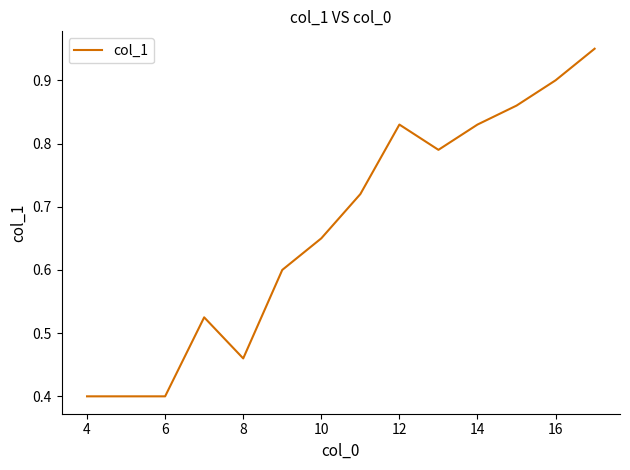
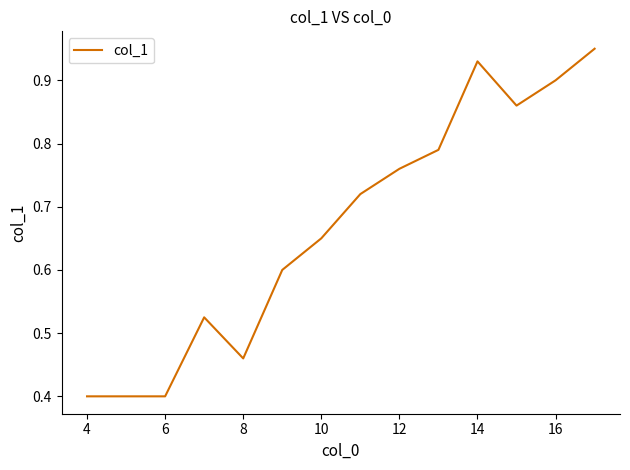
  {
    "4": 0.40,
    "6": 0.40,
    "8": 0.46,
    "10": 0.65,
-   "12": 0.83,
-   "14": 0.83,
+   "12": 0.76,
+   "14": 0.93,
    "16": 0.90
  }
